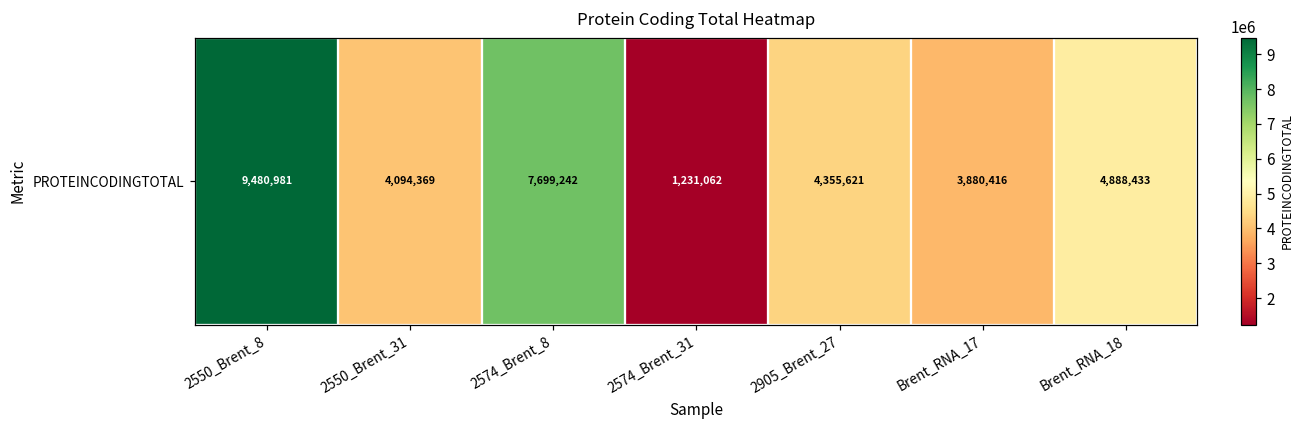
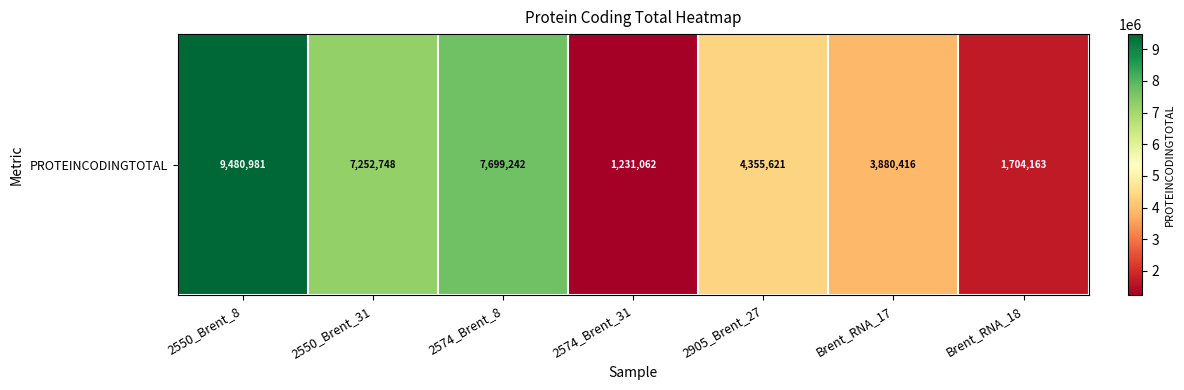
  {
    "PROTEINCODINGTOTAL": {
      "2550_Brent_8": "9,480,981",
-     "2550_Brent_31": "4,094,369",
+     "2550_Brent_31": "7,252,748",
      "2574_Brent_8": "7,699,242",
      "2574_Brent_31": "1,231,062",
      "2905_Brent_27": "4,355,621",
      "Brent_RNA_17": "3,880,416",
-     "Brent_RNA_18": "4,888,433"
+     "Brent_RNA_18": "1,704,163"
    }
  }
